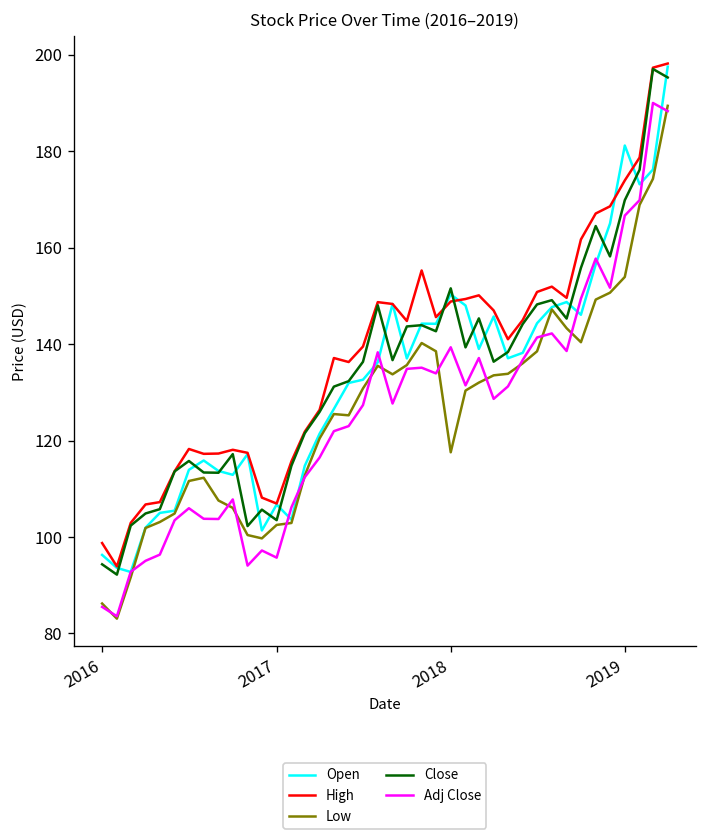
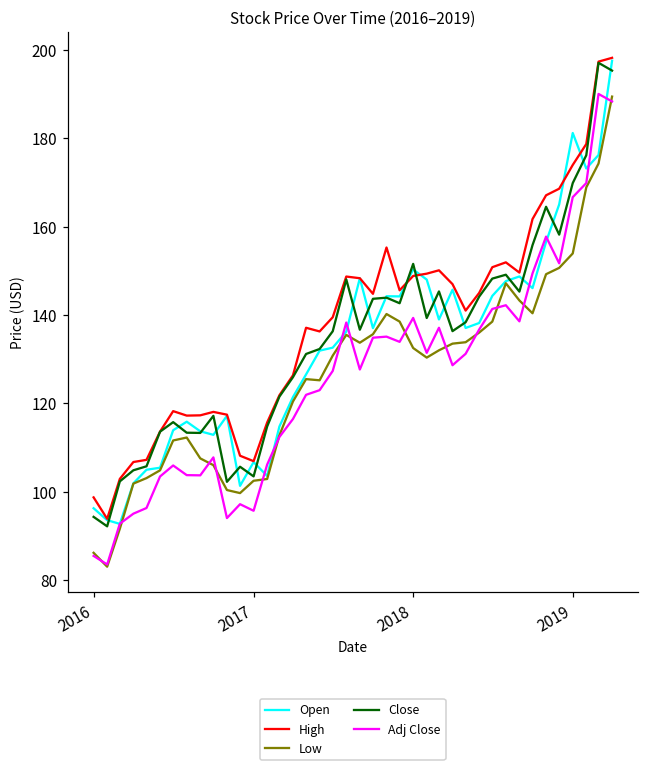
  {
    "Open": {
      "2016": 96,
      "2018": 150,
      "2019": 181
    },
    "High": {
      "2016": 99,
      "2018": 149,
      "2019": 174
    },
    "Low": {
      "2016": 86,
      "2017": 103,
-     "2018": 118,
+     "2018": 133,
      "2019": 154
    },
    "Close": {
      "2016": 94,
      "2017": 104,
      "2018": 152,
      "2019": 170
    },
    "Adj Close": {
      "2016": 86,
      "2017": 96,
      "2018": 139,
      "2019": 167
    }
  }
